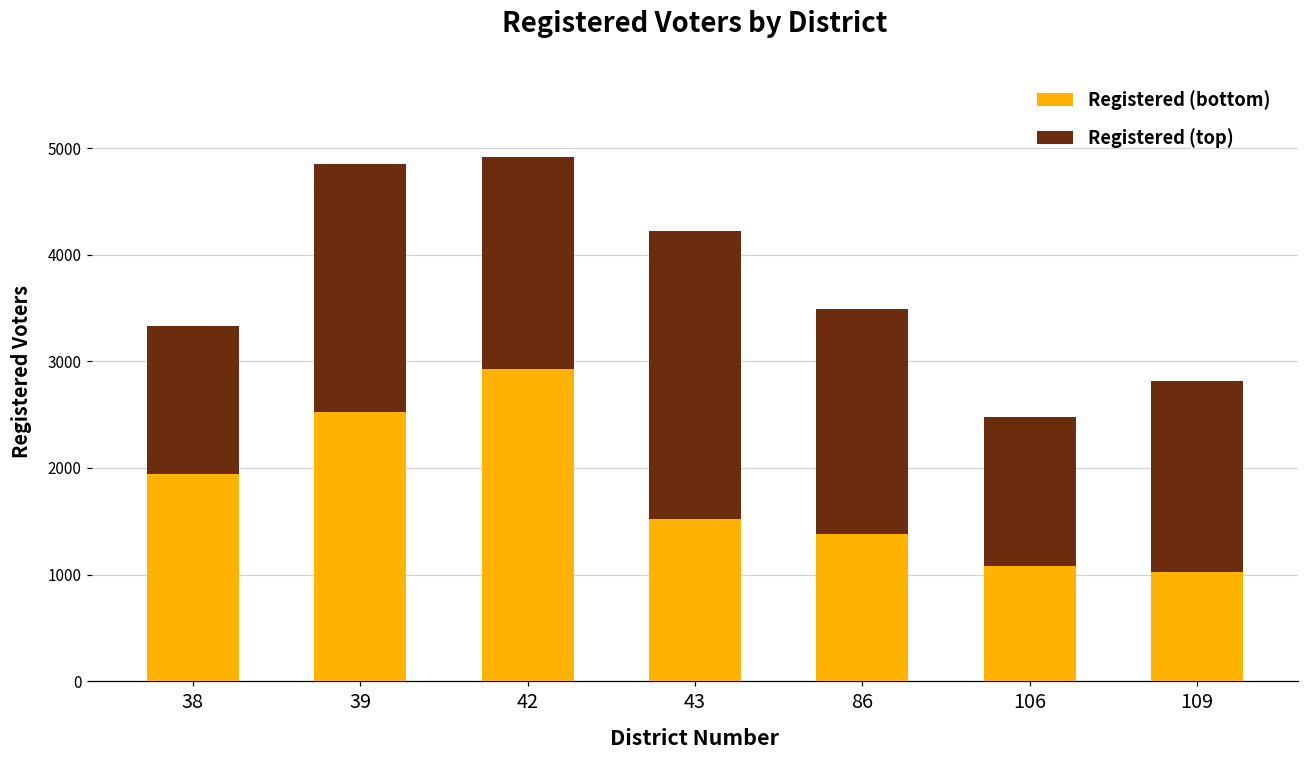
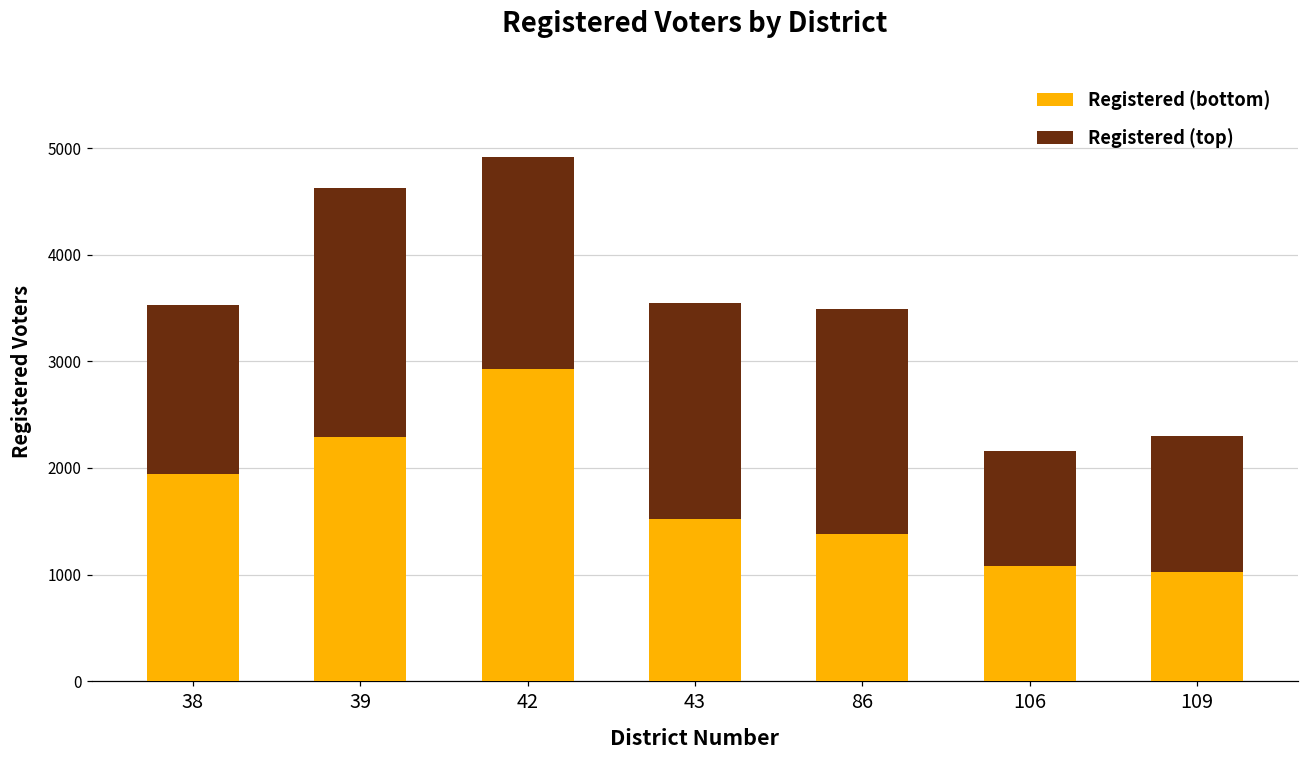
  {
    "Registered (bottom)": {
      "38": 1900,
-     "39": 2500,
+     "39": 2300,
      "42": 2900,
      "43": 1500,
      "86": 1400,
      "106": 1100,
      "109": 1000
    },
    "Registered (top)": {
-     "38": 1400,
+     "38": 1600,
      "39": 2300,
      "42": 2000,
-     "43": 2700,
+     "43": 2000,
      "86": 2100,
-     "106": 1400,
-     "109": 1800
+     "106": 1100,
+     "109": 1300
    }
  }
